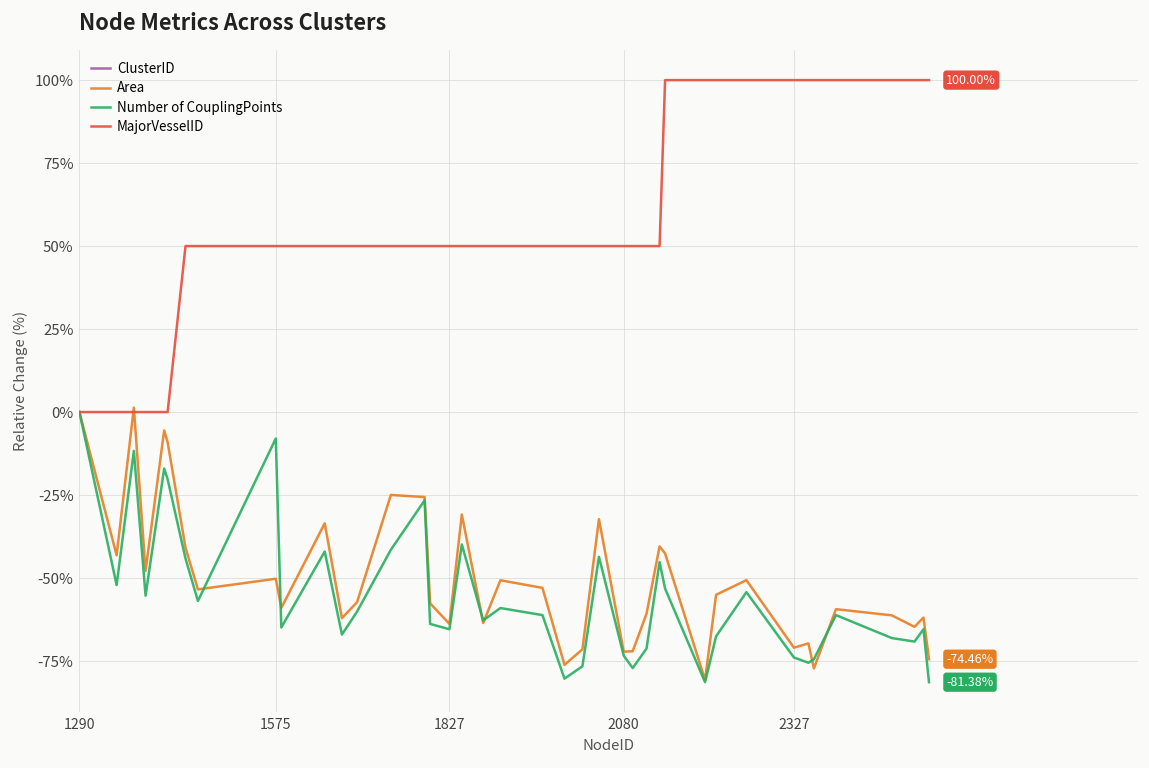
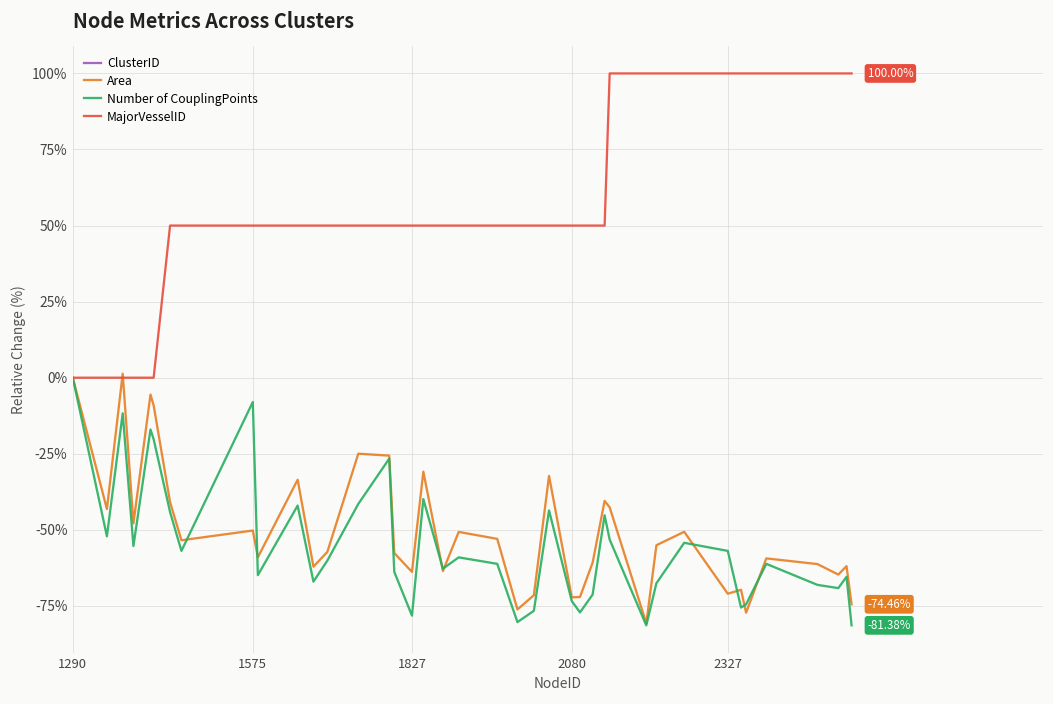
  {
    "Number of CouplingPoints": {
      "1575": "-8%",
-     "1827": "-65%",
+     "1827": "-78%",
      "2080": "-73%",
-     "2327": "-74%"
+     "2327": "-57%"
    }
  }
